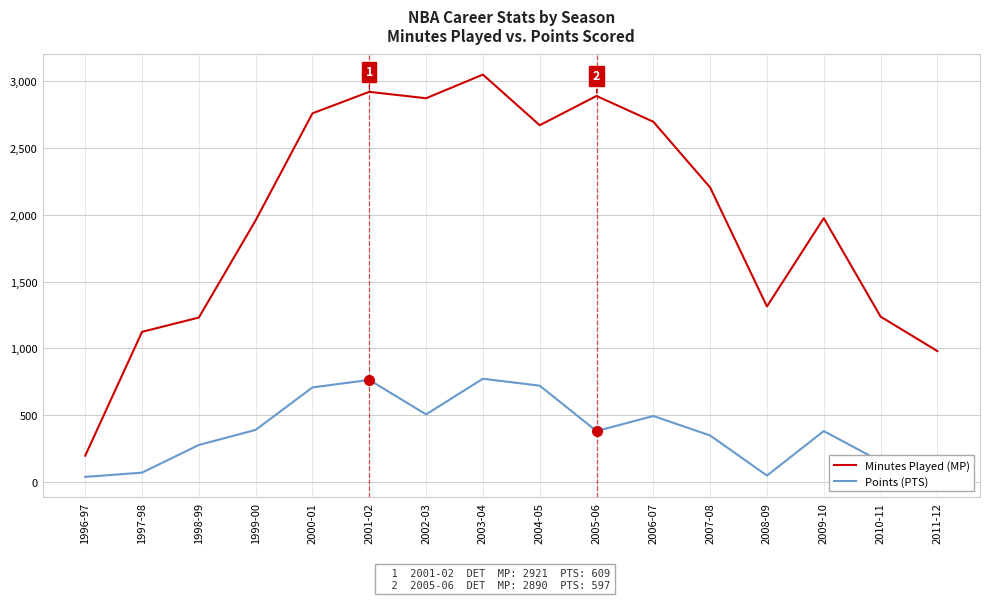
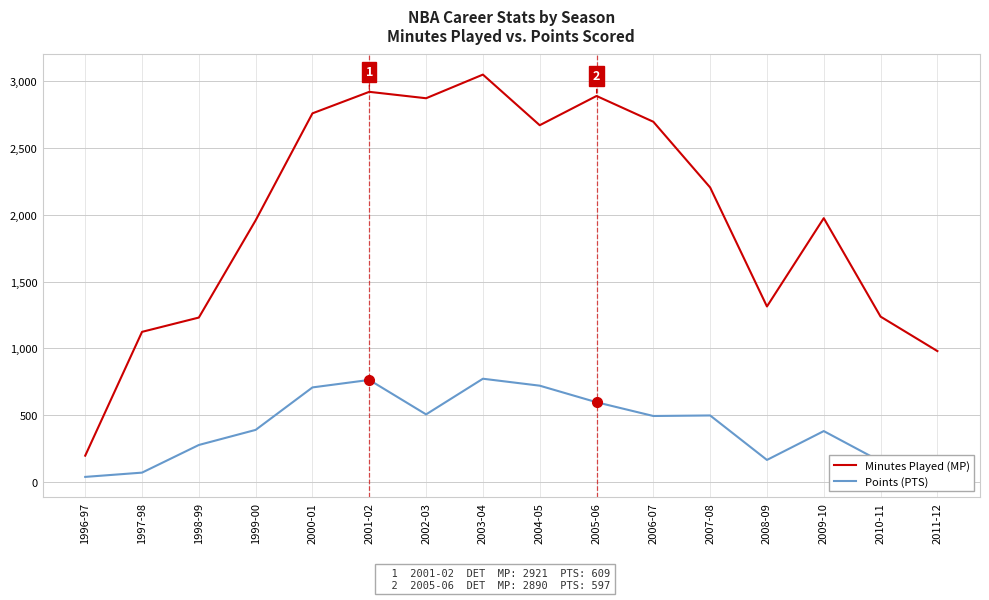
  {
    "Points (PTS)": {
      "1996-97": 40,
      "1997-98": 70,
      "1998-99": 280,
      "1999-00": 390,
      "2000-01": 710,
      "2002-03": 510,
      "2003-04": 770,
      "2004-05": 720,
-     "2005-06": 380,
+     "2005-06": 600,
      "2006-07": 490,
-     "2007-08": 350,
-     "2008-09": 50,
+     "2007-08": 500,
+     "2008-09": 170,
      "2009-10": 380
    }
  }
